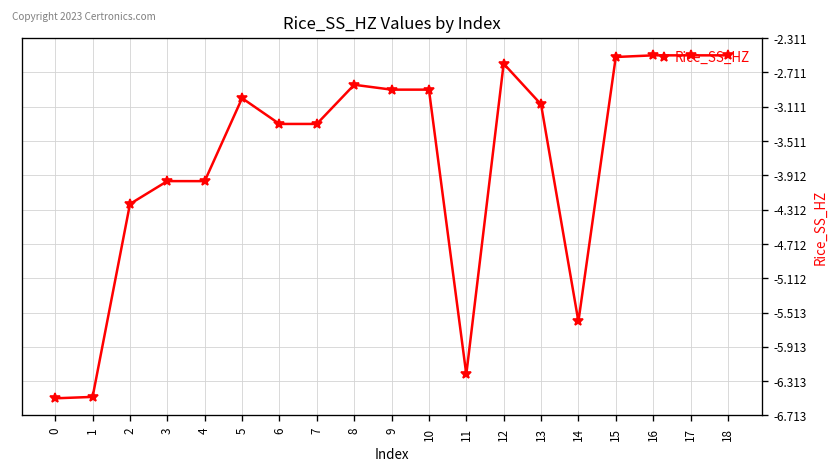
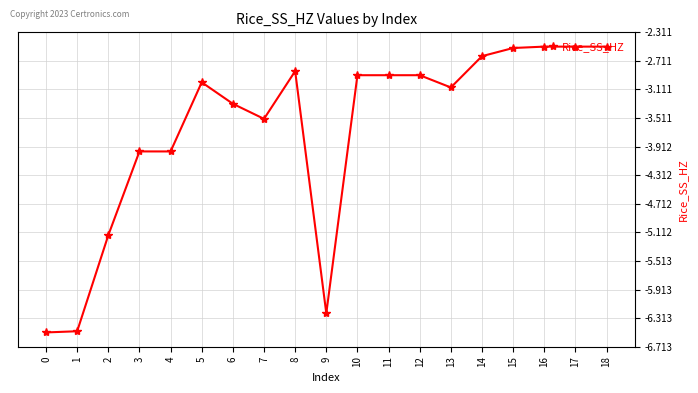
  {
    "0": -6.5,
    "1": -6.5,
-   "2": -4.2,
+   "2": -5.2,
    "3": -4.0,
    "4": -4.0,
    "5": -3.0,
    "6": -3.3,
-   "7": -3.3,
+   "7": -3.5,
    "8": -2.9,
-   "9": -2.9,
+   "9": -6.2,
    "10": -2.9,
-   "11": -6.2,
-   "12": -2.6,
+   "11": -2.9,
+   "12": -2.9,
    "13": -3.1,
-   "14": -5.6,
+   "14": -2.6,
    "15": -2.5,
    "16": -2.5,
    "17": -2.5,
    "18": -2.5
  }
